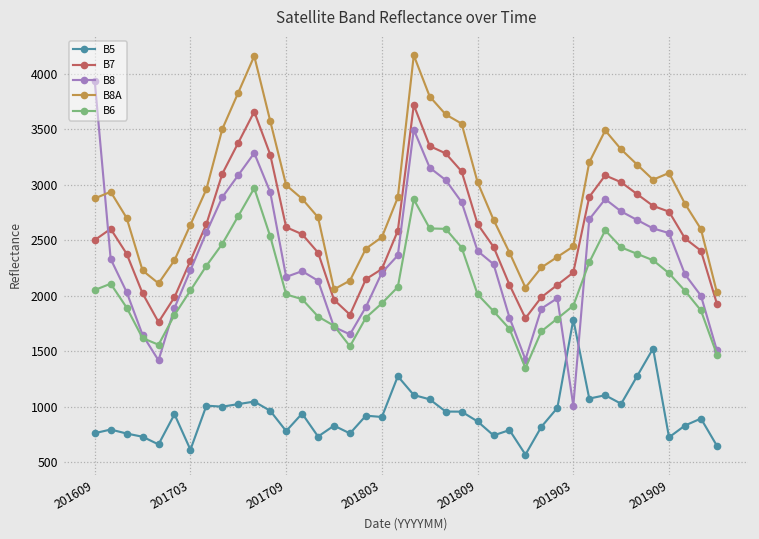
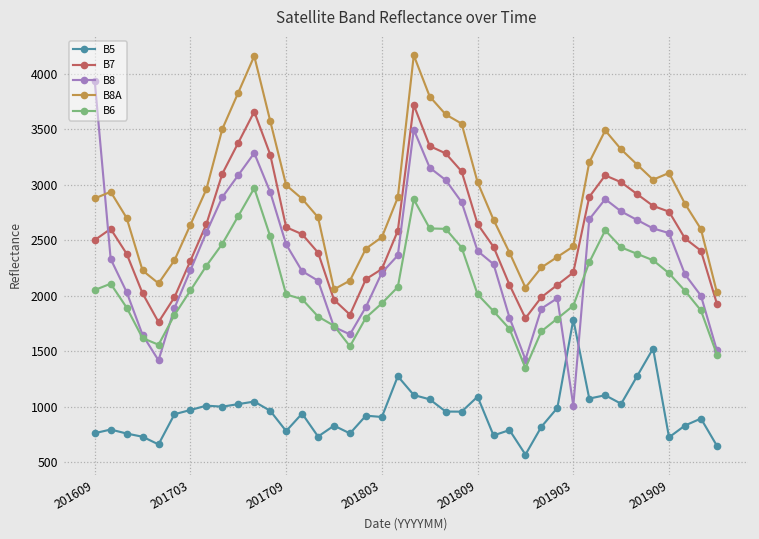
  {
    "B5": {
      "201609": 760,
-     "201703": 610,
+     "201703": 970,
      "201709": 780,
      "201803": 910,
-     "201809": 870,
+     "201809": 1090,
      "201903": 1790,
      "201909": 720
    },
    "B8": {
      "201703": 2230,
-     "201709": 2170,
+     "201709": 2460,
      "201803": 2210,
      "201809": 2400,
      "201903": 1010,
      "201909": 2560
    },
    "B6": {
      "201609": 2050,
      "201703": 2050,
      "201709": 2010,
      "201803": 1930,
      "201809": 2010,
      "201903": 1910,
      "201909": 2200
    }
  }
